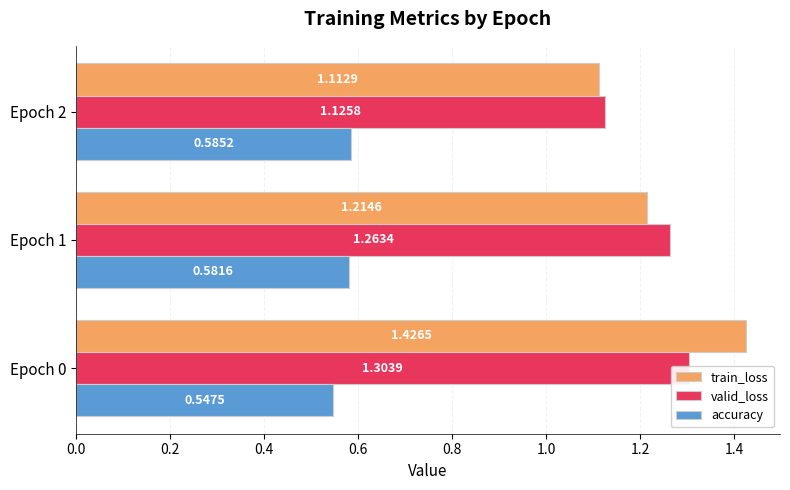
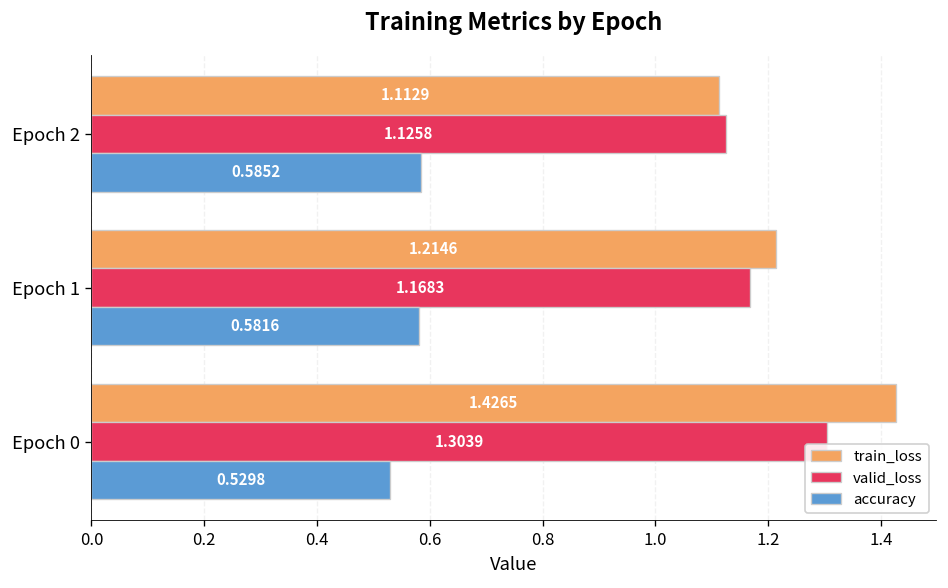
  {
    "train_loss": {
      "Epoch 2": 1.1129,
      "Epoch 1": 1.2146,
      "Epoch 0": 1.4265
    },
    "valid_loss": {
      "Epoch 2": 1.1258,
-     "Epoch 1": 1.2634
+     "Epoch 1": 1.1683
    },
    "accuracy": {
      "Epoch 2": 0.5852,
      "Epoch 1": 0.5816,
-     "Epoch 0": 0.5475
+     "Epoch 0": 0.5298
    }
  }
